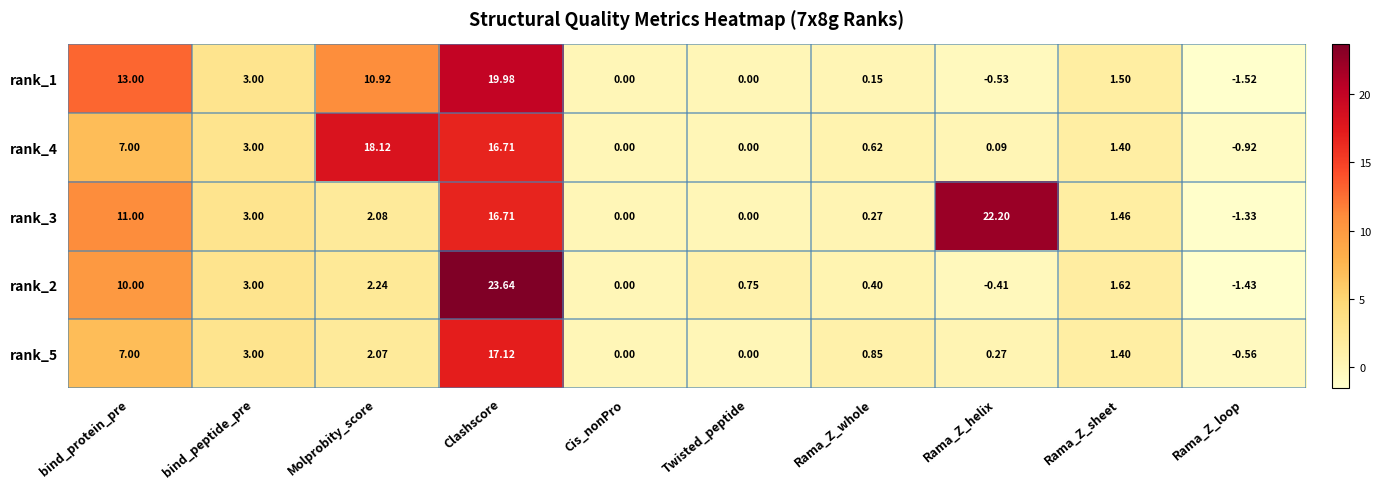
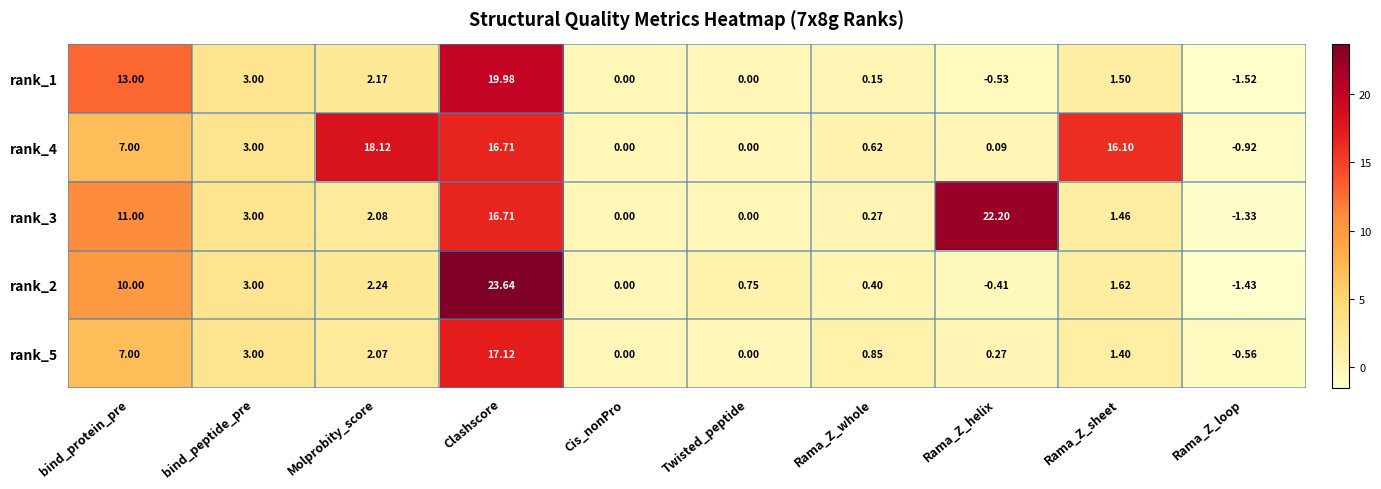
  {
    "rank_1": {
      "bind_protein_pre": 13.00,
      "bind_peptide_pre": 3.00,
-     "Molprobity_score": 10.92,
+     "Molprobity_score": 2.17,
      "Clashscore": 19.98,
      "Cis_nonPro": 0.00,
      "Twisted_peptide": 0.00,
      "Rama_Z_whole": 0.15,
      "Rama_Z_helix": -0.53,
      "Rama_Z_sheet": 1.50,
      "Rama_Z_loop": -1.52
    },
    "rank_4": {
      "bind_protein_pre": 7.00,
      "bind_peptide_pre": 3.00,
      "Molprobity_score": 18.12,
      "Clashscore": 16.71,
      "Cis_nonPro": 0.00,
      "Twisted_peptide": 0.00,
      "Rama_Z_whole": 0.62,
      "Rama_Z_helix": 0.09,
-     "Rama_Z_sheet": 1.40,
+     "Rama_Z_sheet": 16.10,
      "Rama_Z_loop": -0.92
    },
    "rank_3": {
      "bind_protein_pre": 11.00,
      "bind_peptide_pre": 3.00,
      "Molprobity_score": 2.08,
      "Clashscore": 16.71,
      "Cis_nonPro": 0.00,
      "Twisted_peptide": 0.00,
      "Rama_Z_whole": 0.27,
      "Rama_Z_helix": 22.20,
      "Rama_Z_sheet": 1.46,
      "Rama_Z_loop": -1.33
    },
    "rank_2": {
      "bind_protein_pre": 10.00,
      "bind_peptide_pre": 3.00,
      "Molprobity_score": 2.24,
      "Clashscore": 23.64,
      "Cis_nonPro": 0.00,
      "Twisted_peptide": 0.75,
      "Rama_Z_whole": 0.40,
      "Rama_Z_helix": -0.41,
      "Rama_Z_sheet": 1.62,
      "Rama_Z_loop": -1.43
    },
    "rank_5": {
      "bind_protein_pre": 7.00,
      "bind_peptide_pre": 3.00,
      "Molprobity_score": 2.07,
      "Clashscore": 17.12,
      "Cis_nonPro": 0.00,
      "Twisted_peptide": 0.00,
      "Rama_Z_whole": 0.85,
      "Rama_Z_helix": 0.27,
      "Rama_Z_sheet": 1.40,
      "Rama_Z_loop": -0.56
    }
  }
